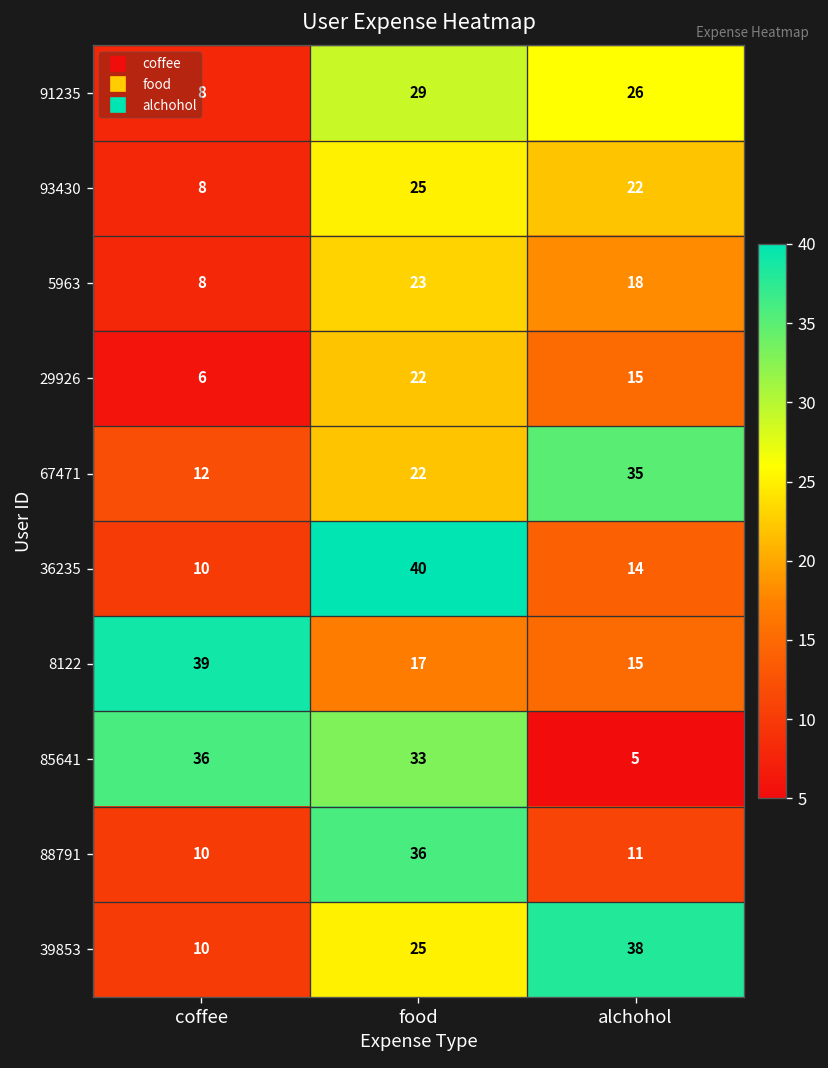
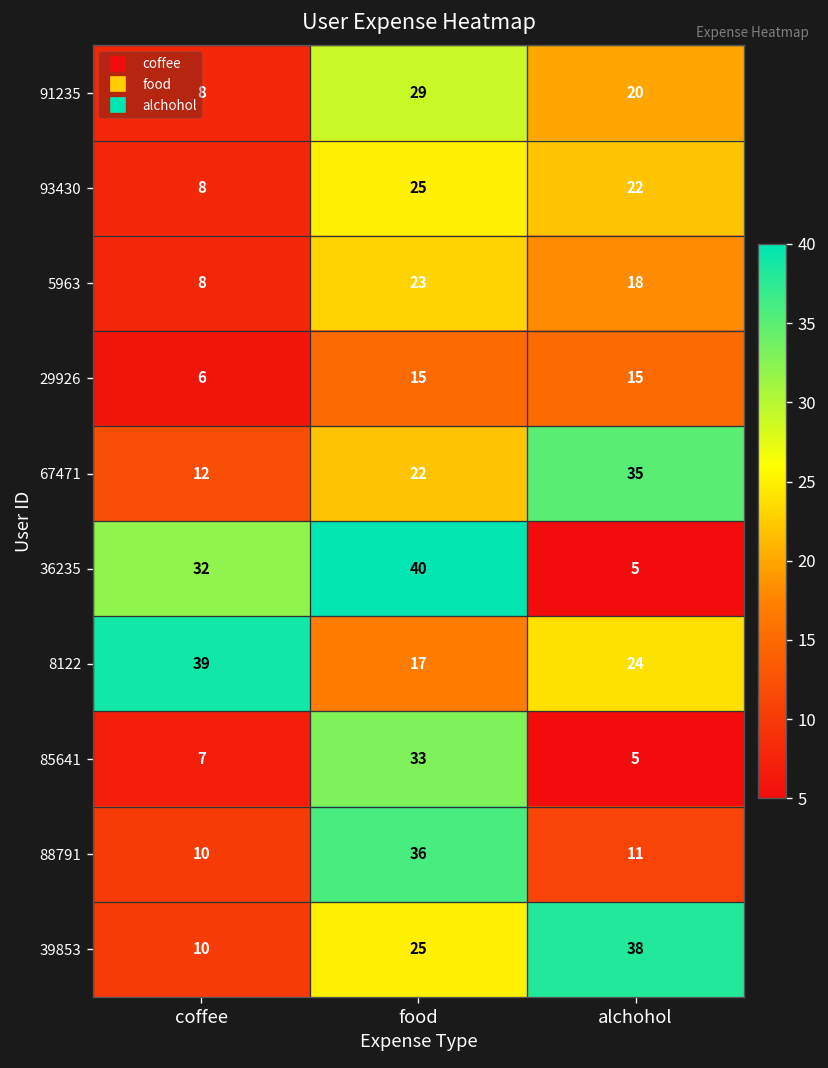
  {
    "91235": {
      "food": 29,
-     "alchohol": 26
+     "alchohol": 20
    },
    "93430": {
      "coffee": 8,
      "food": 25,
      "alchohol": 22
    },
    "5963": {
      "coffee": 8,
      "food": 23,
      "alchohol": 18
    },
    "29926": {
      "coffee": 6,
-     "food": 22,
+     "food": 15,
      "alchohol": 15
    },
    "67471": {
      "coffee": 12,
      "food": 22,
      "alchohol": 35
    },
    "36235": {
-     "coffee": 10,
+     "coffee": 32,
      "food": 40,
-     "alchohol": 14
+     "alchohol": 5
    },
    "8122": {
      "coffee": 39,
      "food": 17,
-     "alchohol": 15
+     "alchohol": 24
    },
    "85641": {
-     "coffee": 36,
+     "coffee": 7,
      "food": 33,
      "alchohol": 5
    },
    "88791": {
      "coffee": 10,
      "food": 36,
      "alchohol": 11
    },
    "39853": {
      "coffee": 10,
      "food": 25,
      "alchohol": 38
    }
  }
